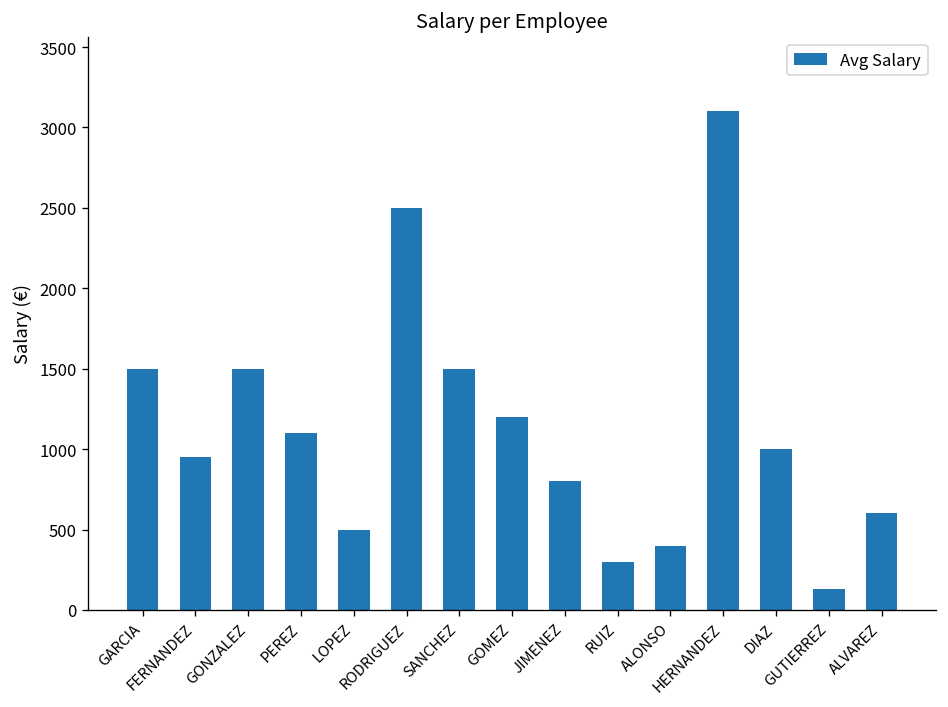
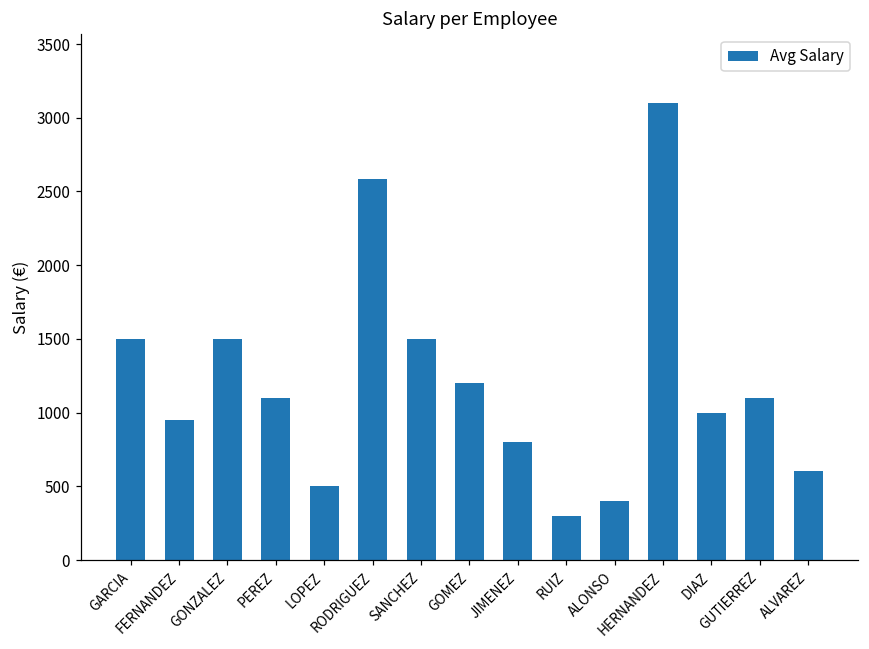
  {
    "GARCIA": 1500,
    "FERNANDEZ": 950,
    "GONZALEZ": 1500,
    "PEREZ": 1100,
    "LOPEZ": 500,
-   "RODRIGUEZ": 2500,
+   "RODRIGUEZ": 2580,
    "SANCHEZ": 1500,
    "GOMEZ": 1200,
    "JIMENEZ": 800,
    "RUIZ": 300,
    "ALONSO": 400,
    "HERNANDEZ": 3100,
    "DIAZ": 1000,
-   "GUTIERREZ": 130,
+   "GUTIERREZ": 1100,
    "ALVAREZ": 600
  }
